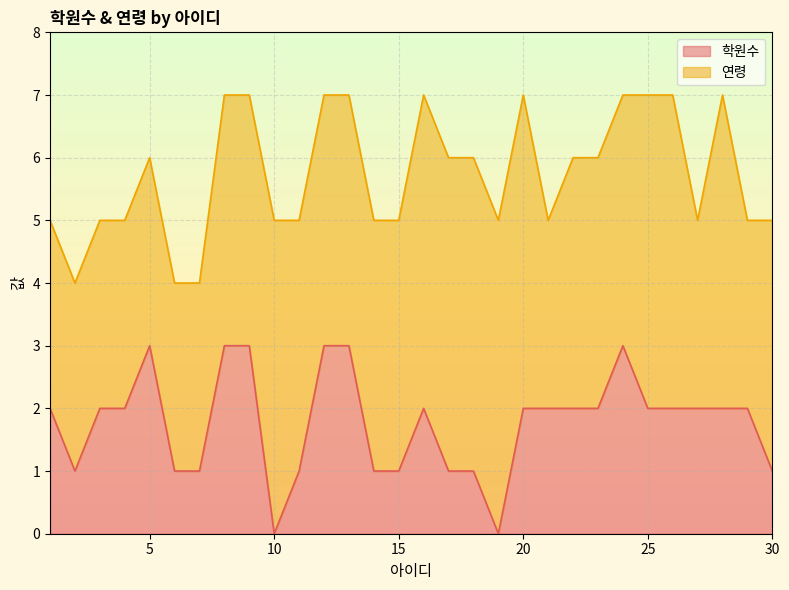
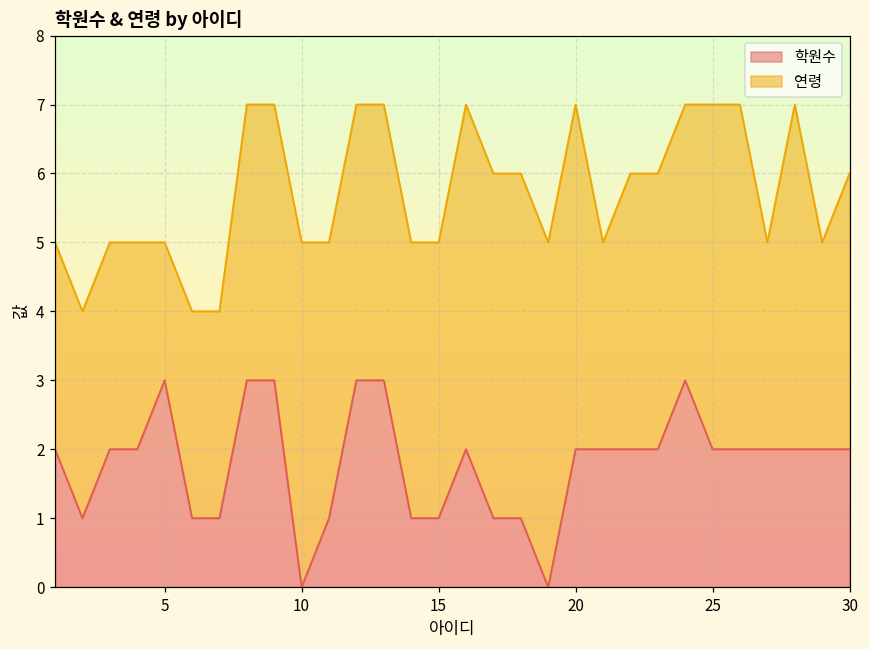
  {
    "학원수": {
      "5": 3,
      "10": 0,
      "15": 1,
      "20": 2,
      "25": 2,
-     "30": 1
+     "30": 2
    },
    "연령": {
-     "5": 3,
+     "5": 2,
      "10": 5,
      "15": 5,
      "20": 7,
      "25": 7
    }
  }
